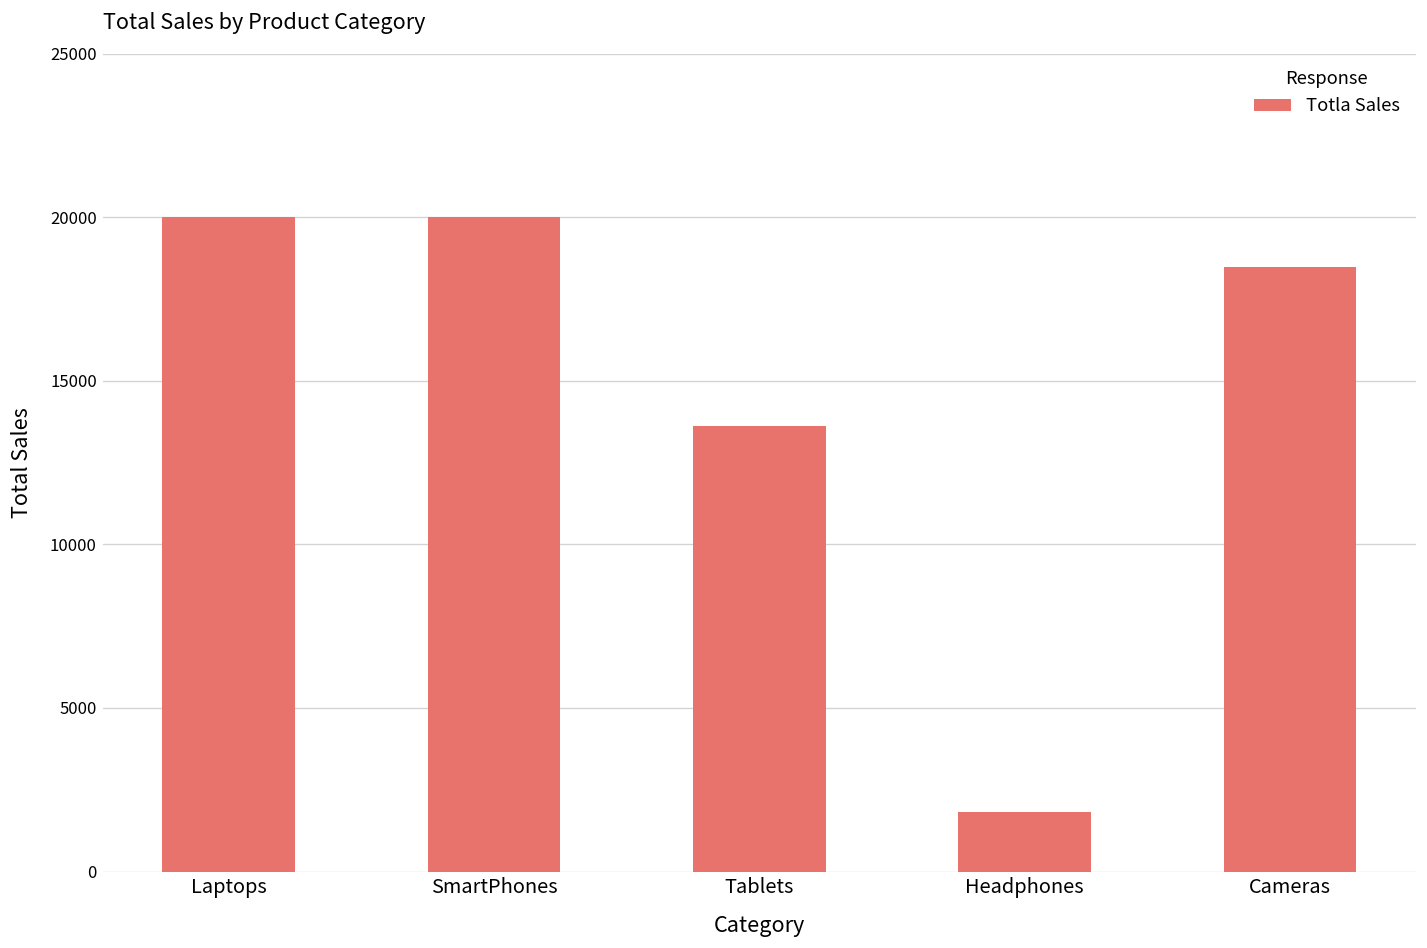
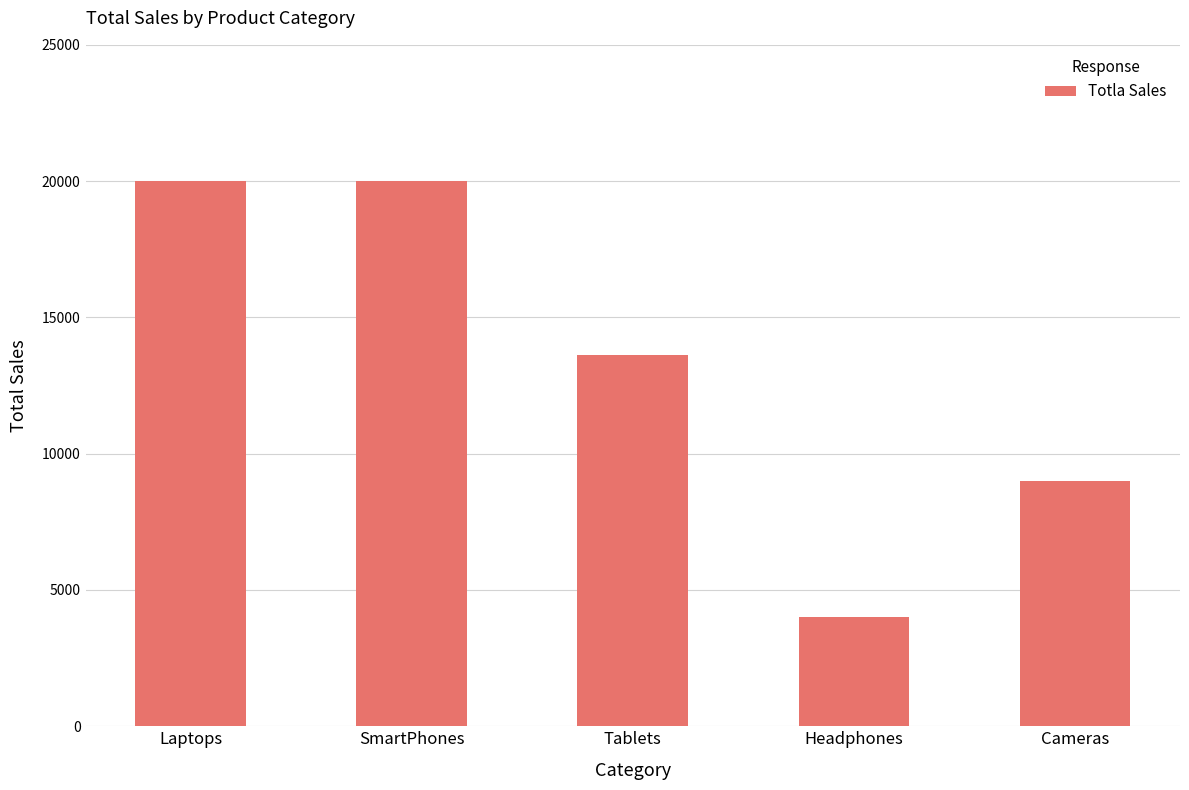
  {
    "Laptops": 20000,
    "SmartPhones": 20000,
    "Tablets": 13600,
-   "Headphones": 1800,
-   "Cameras": 18500
+   "Headphones": 4000,
+   "Cameras": 9000
  }
